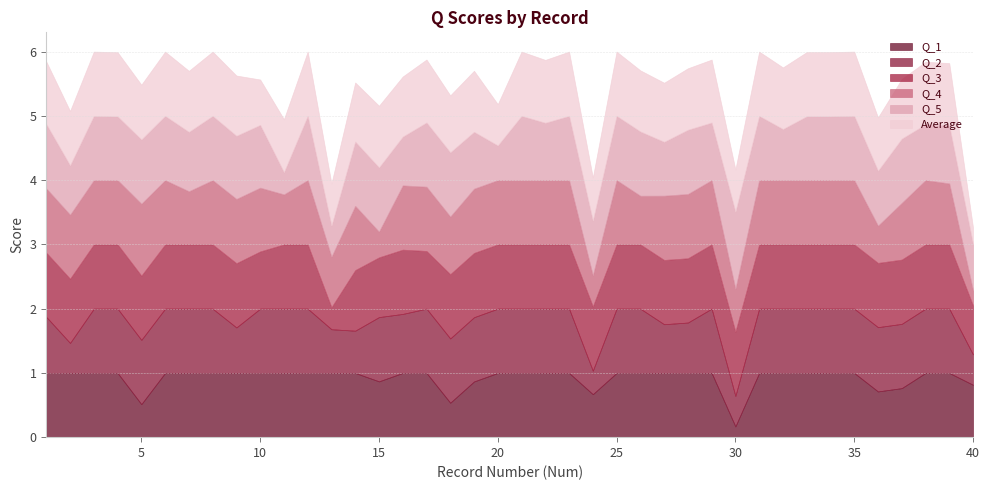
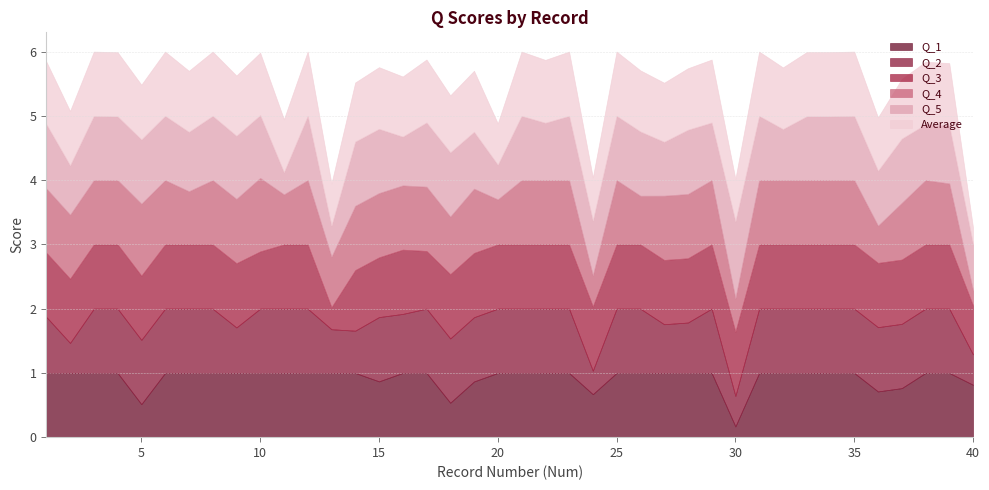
  {
    "Q_4": {
      "5": 1.1,
-     "10": 1.0,
-     "15": 0.4,
-     "20": 1.0,
+     "10": 1.1,
+     "15": 1.0,
+     "20": 0.7,
      "25": 1.0,
-     "30": 0.7,
+     "30": 0.5,
      "35": 1.0,
      "40": 0.2
    },
    "Q_5": {
      "5": 1.0,
      "10": 1.0,
      "15": 1.0,
      "20": 0.5,
      "25": 1.0,
      "30": 1.2,
      "35": 1.0,
      "40": 0.7
    },
    "Average": {
      "5": 0.9,
-     "10": 0.7,
+     "10": 1.0,
      "15": 1.0,
      "20": 0.6,
      "25": 1.0,
      "30": 0.7,
      "35": 1.0,
      "40": 0.3
    }
  }
